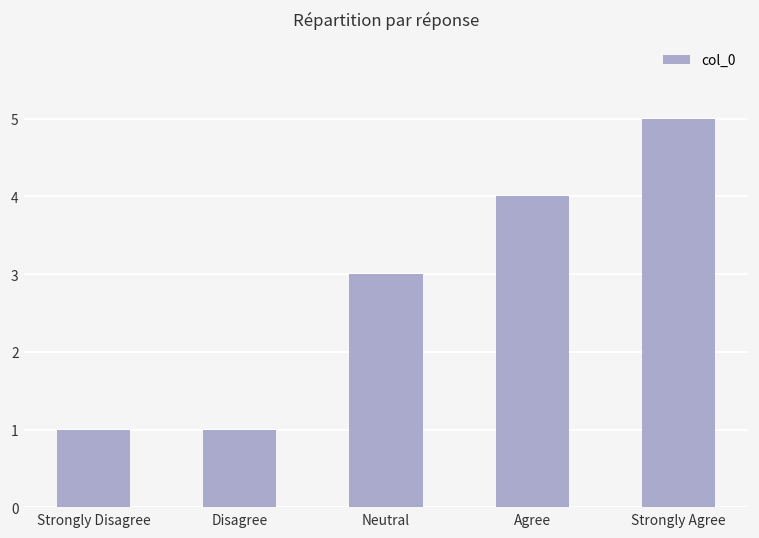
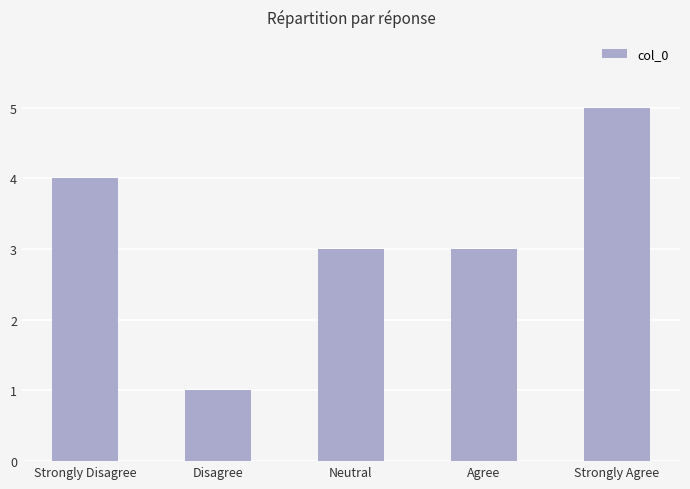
  {
-   "Strongly Disagree": 1,
+   "Strongly Disagree": 4,
    "Disagree": 1,
    "Neutral": 3,
-   "Agree": 4,
+   "Agree": 3,
    "Strongly Agree": 5
  }
